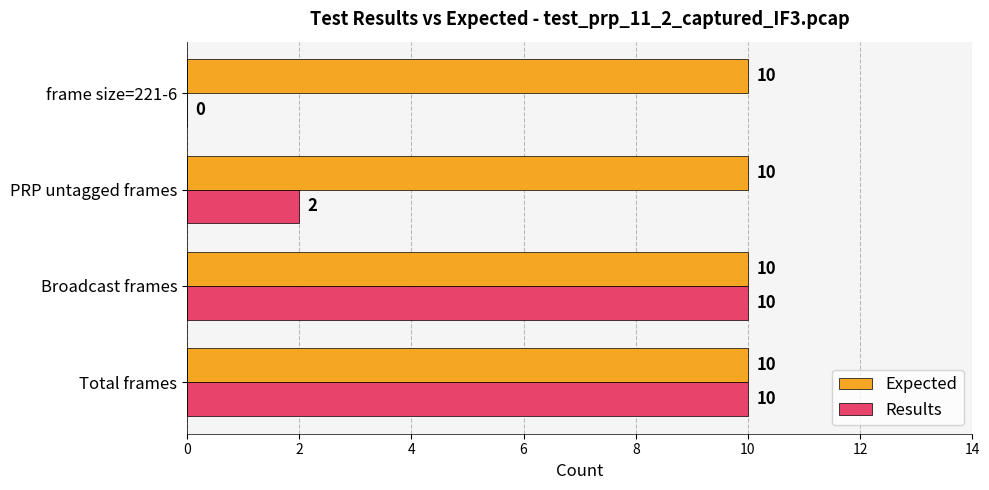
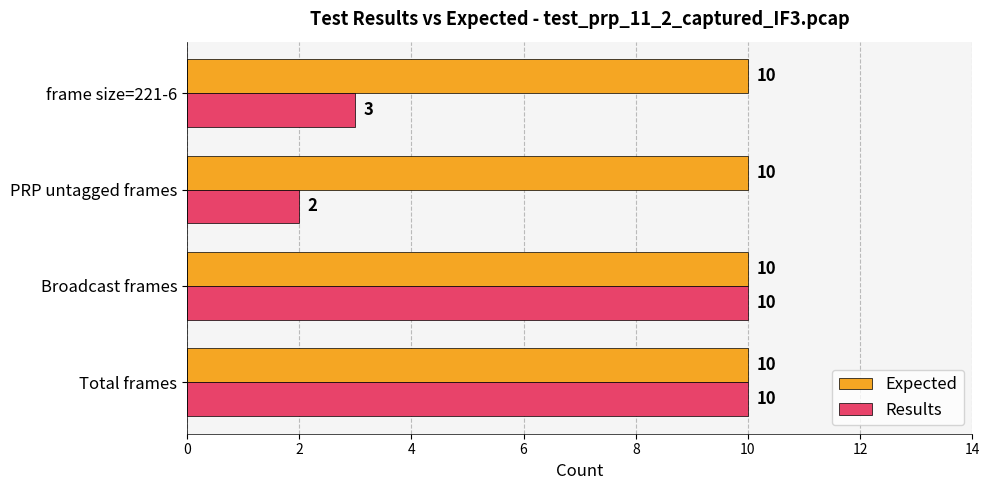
  {
    "Expected": {
      "frame size=221-6": 10,
      "PRP untagged frames": 10,
      "Broadcast frames": 10,
      "Total frames": 10
    },
    "Results": {
-     "frame size=221-6": 0,
+     "frame size=221-6": 3,
      "PRP untagged frames": 2,
      "Broadcast frames": 10,
      "Total frames": 10
    }
  }
